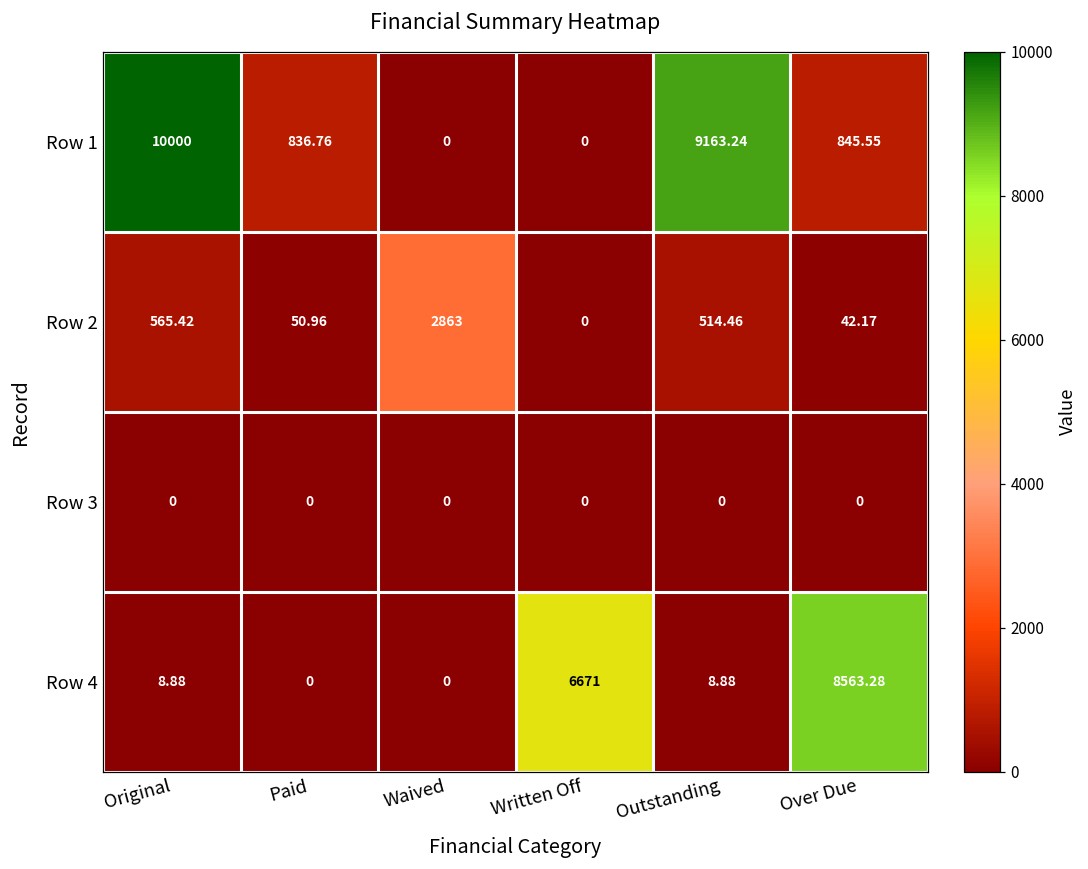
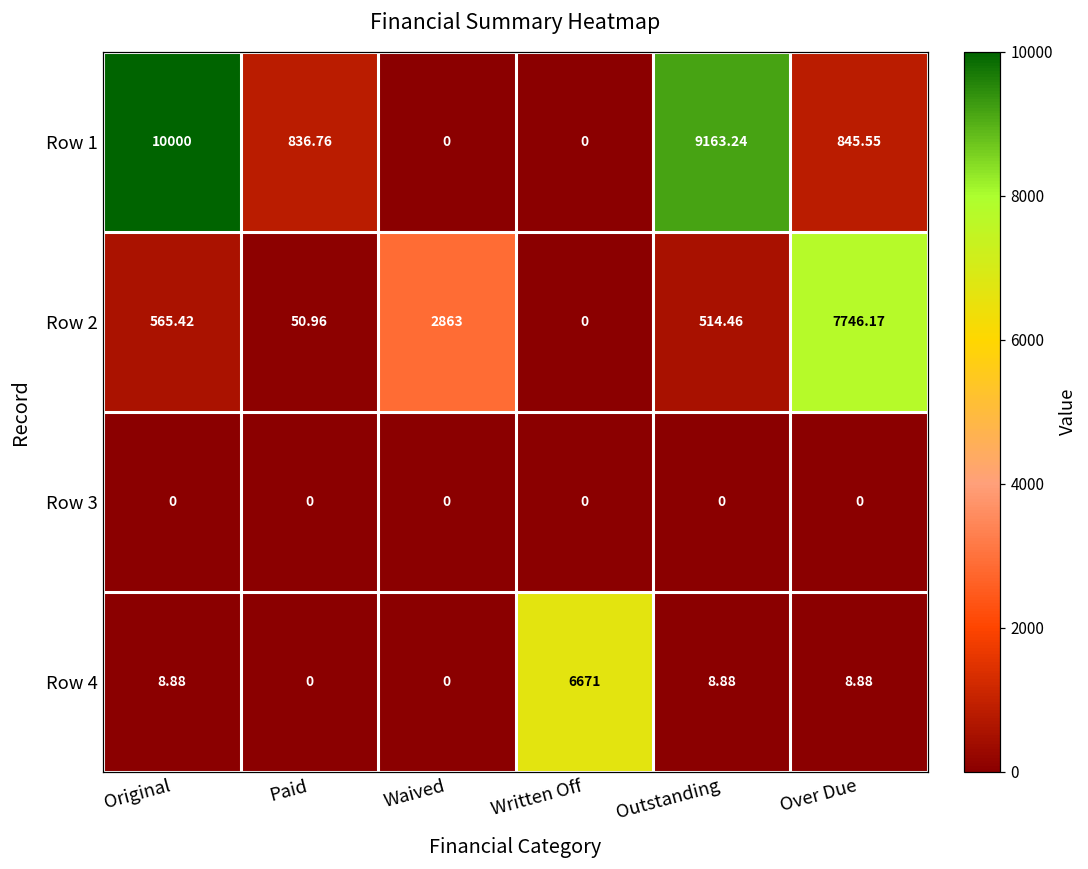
  {
    "Row 1": {
      "Original": 10000,
      "Paid": 836.76,
      "Waived": 0,
      "Written Off": 0,
      "Outstanding": 9163.24,
      "Over Due": 845.55
    },
    "Row 2": {
      "Original": 565.42,
      "Paid": 50.96,
      "Waived": 2863,
      "Written Off": 0,
      "Outstanding": 514.46,
-     "Over Due": 42.17
+     "Over Due": 7746.17
    },
    "Row 3": {
      "Original": 0,
      "Paid": 0,
      "Waived": 0,
      "Written Off": 0,
      "Outstanding": 0,
      "Over Due": 0
    },
    "Row 4": {
      "Original": 8.88,
      "Paid": 0,
      "Waived": 0,
      "Written Off": 6671,
      "Outstanding": 8.88,
-     "Over Due": 8563.28
+     "Over Due": 8.88
    }
  }
